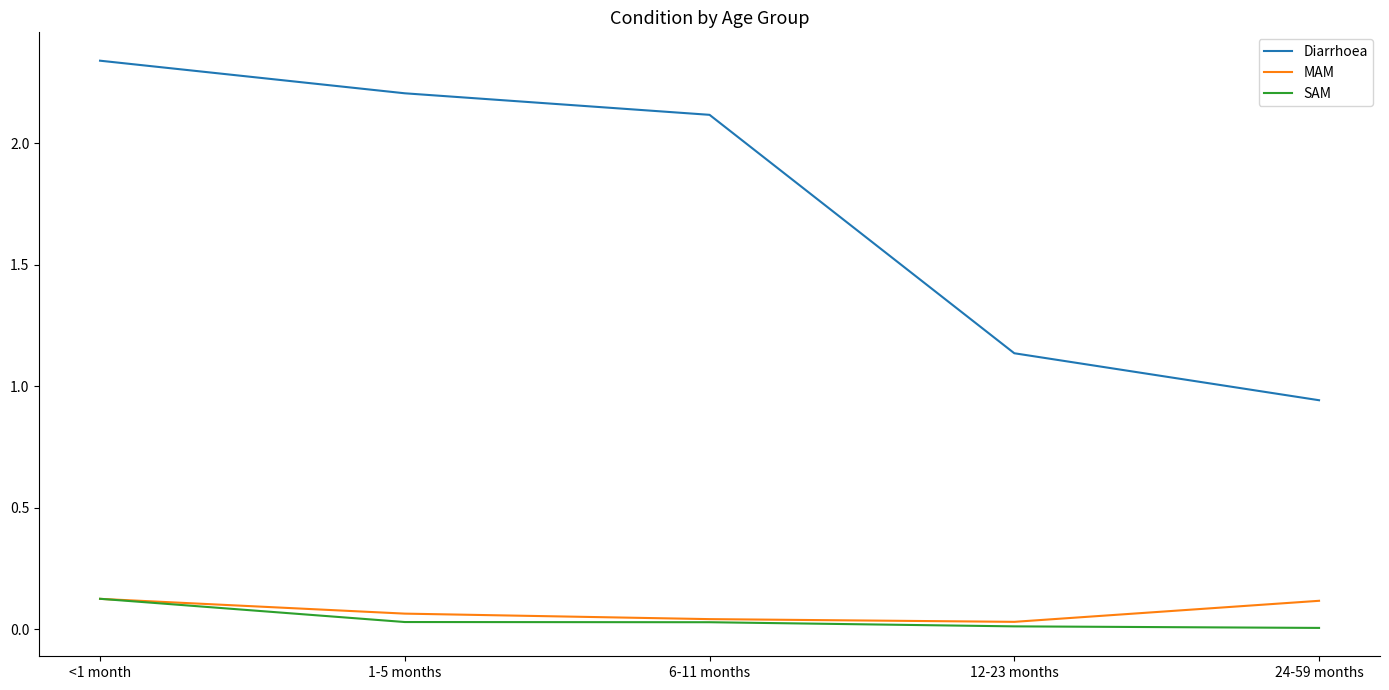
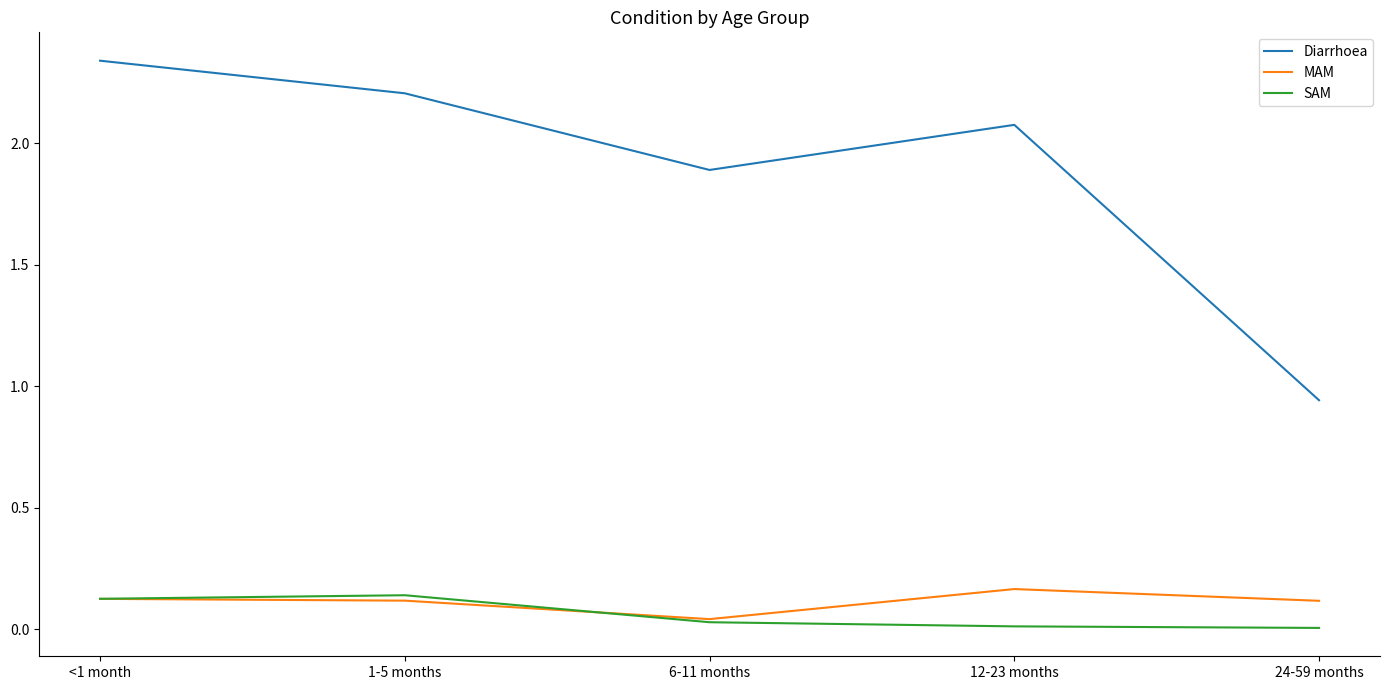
  {
    "Diarrhoea": {
      "<1 month": 2.34,
      "1-5 months": 2.21,
-     "6-11 months": 2.12,
-     "12-23 months": 1.14,
+     "6-11 months": 1.89,
+     "12-23 months": 2.08,
      "24-59 months": 0.94
    },
    "MAM": {
-     "1-5 months": 0.06,
+     "1-5 months": 0.12,
      "6-11 months": 0.04,
-     "12-23 months": 0.03,
+     "12-23 months": 0.17,
      "24-59 months": 0.12
    },
    "SAM": {
-     "1-5 months": 0.03,
+     "1-5 months": 0.14,
      "6-11 months": 0.03,
      "12-23 months": 0.01,
      "24-59 months": 0.01
    }
  }
